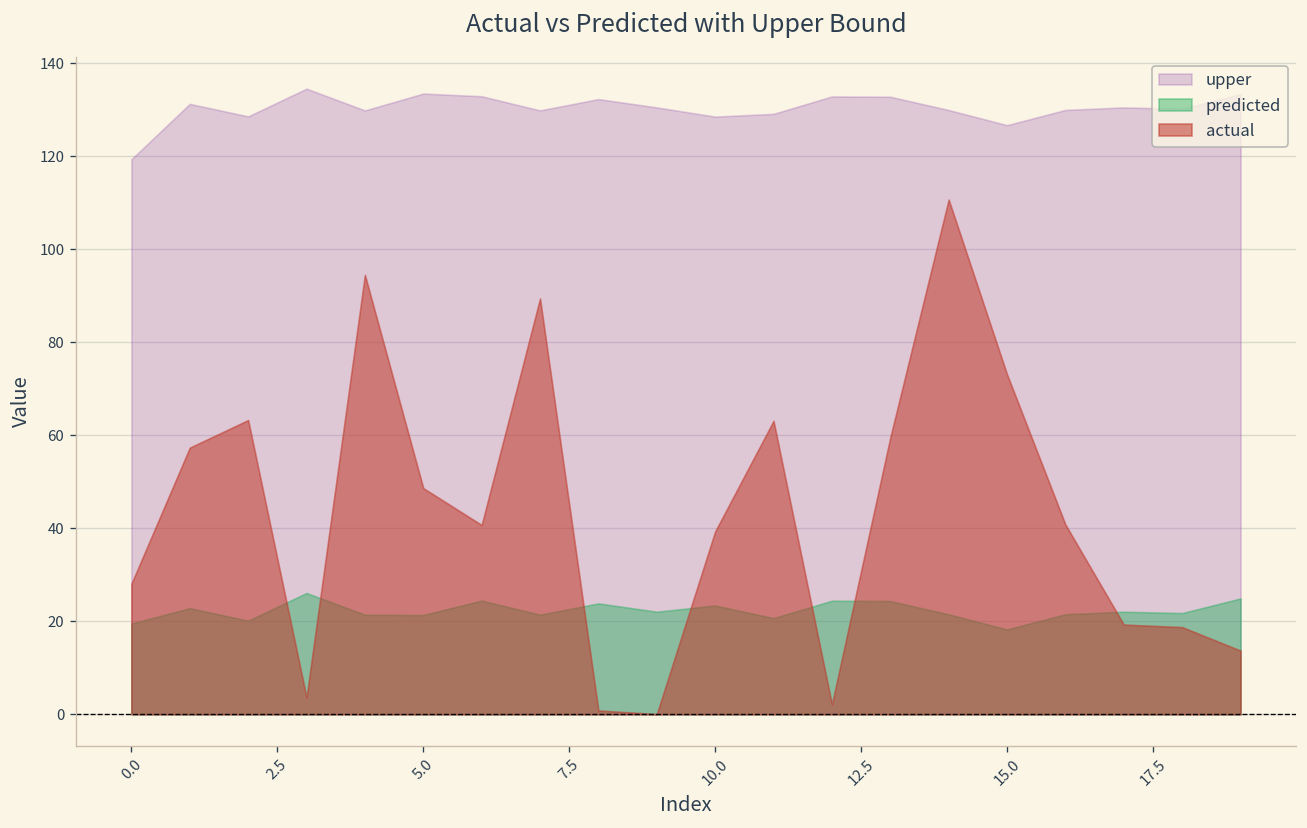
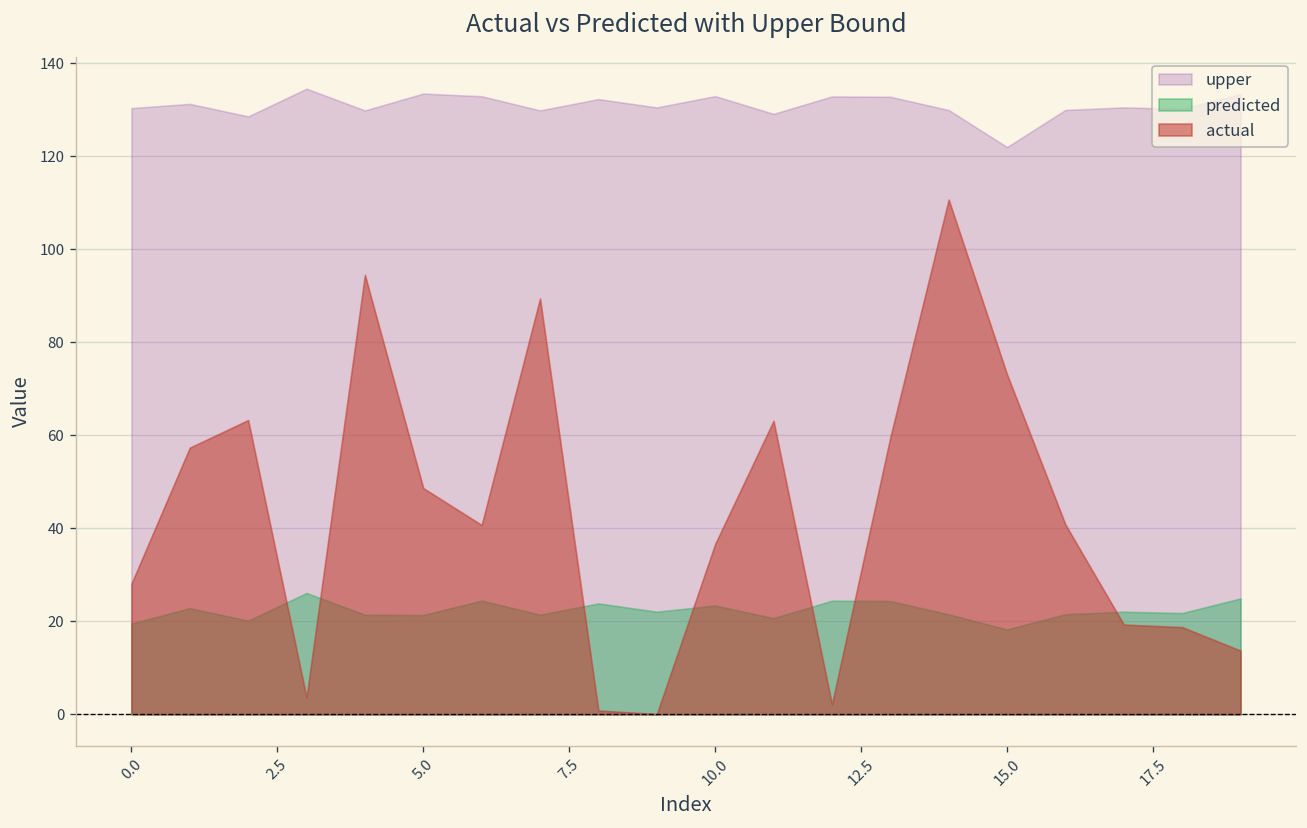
  {
    "upper": {
-     "0.0": 119,
+     "0.0": 130,
      "5.0": 133,
-     "10.0": 128,
-     "15.0": 127
+     "10.0": 133,
+     "15.0": 122
    },
    "predicted": {
      "0.0": 20,
      "5.0": 21,
      "10.0": 23,
      "15.0": 18
    },
    "actual": {
      "0.0": 28,
      "5.0": 49,
-     "10.0": 39,
+     "10.0": 37,
      "15.0": 73
    }
  }
